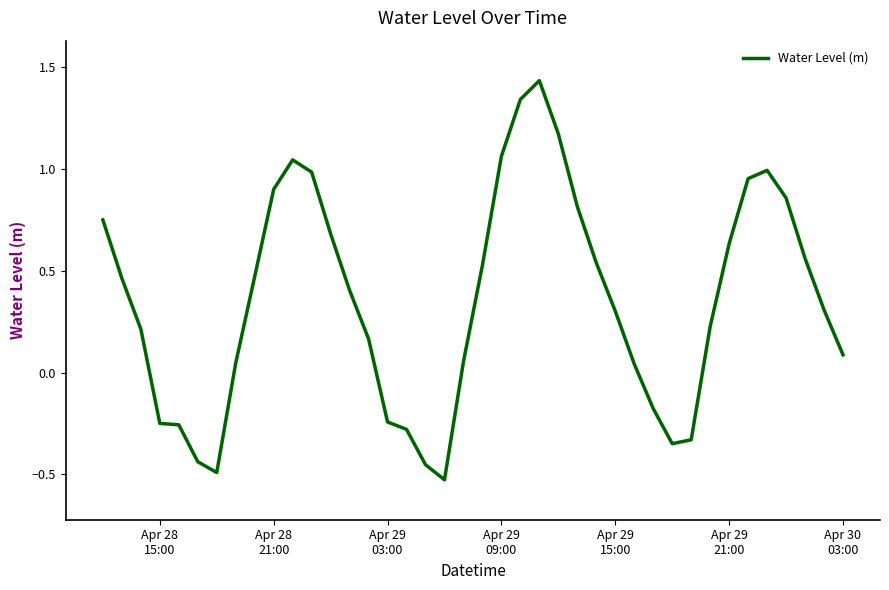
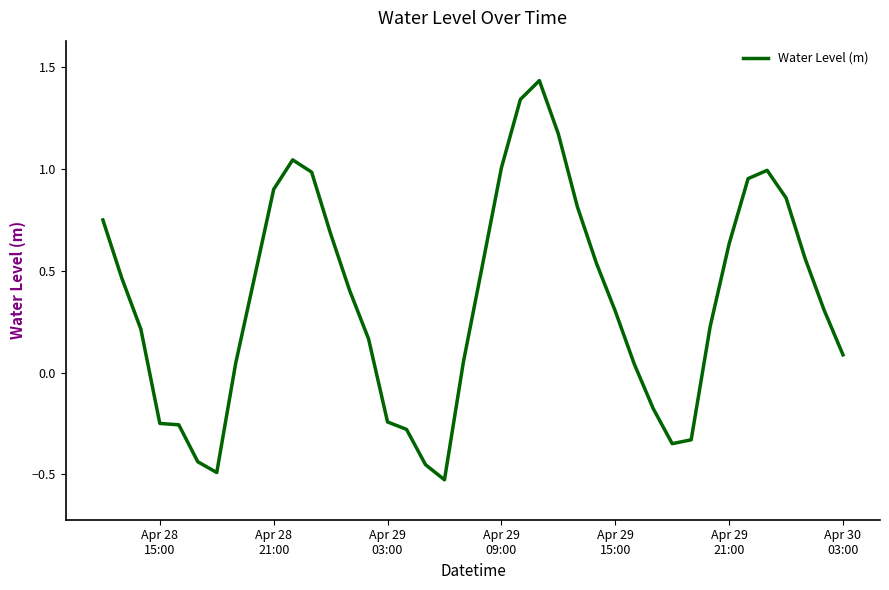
  {
    "Apr 28 15:00": -0.25,
    "Apr 28 21:00": 0.90,
    "Apr 29 03:00": -0.24,
-   "Apr 29 09:00": 1.06,
+   "Apr 29 09:00": 1.01,
    "Apr 29 15:00": 0.30,
    "Apr 29 21:00": 0.63,
    "Apr 30 03:00": 0.09
  }
